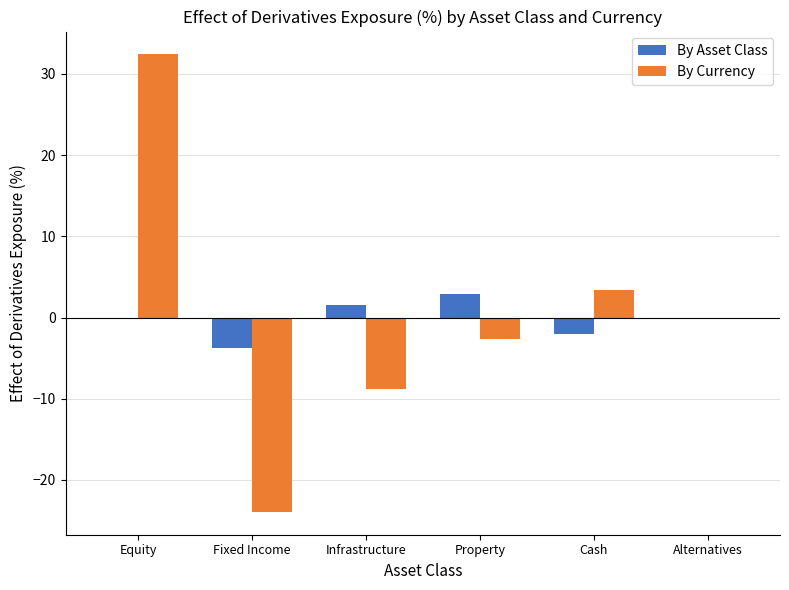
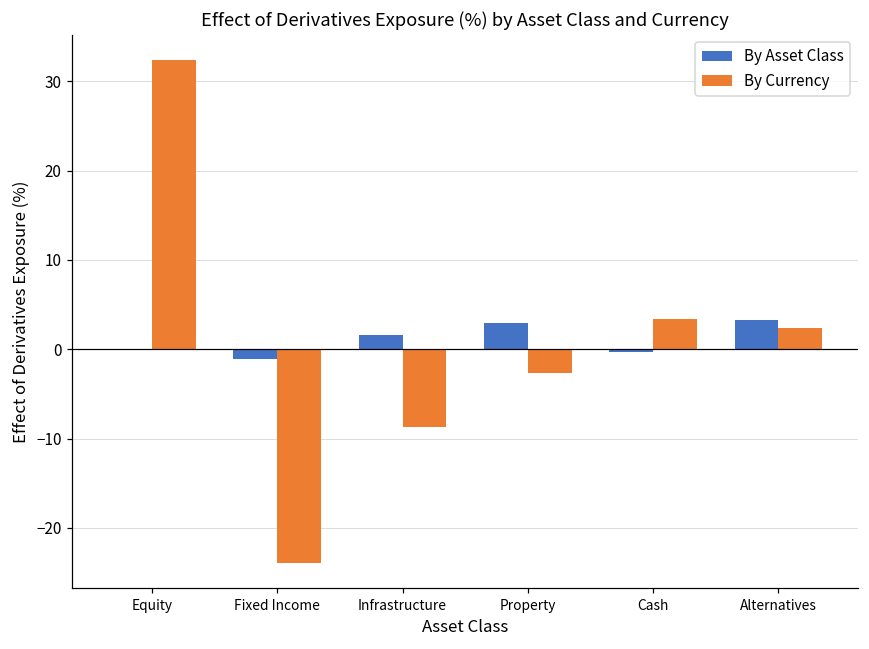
  {
    "By Asset Class": {
-     "Fixed Income": -4,
+     "Fixed Income": -1,
      "Infrastructure": 2,
      "Property": 3,
-     "Cash": -2,
-     "Alternatives": 0
+     "Cash": 0,
+     "Alternatives": 3
    },
    "By Currency": {
      "Equity": 32,
      "Fixed Income": -24,
      "Infrastructure": -9,
      "Property": -3,
      "Cash": 3,
-     "Alternatives": 0
+     "Alternatives": 2
    }
  }
